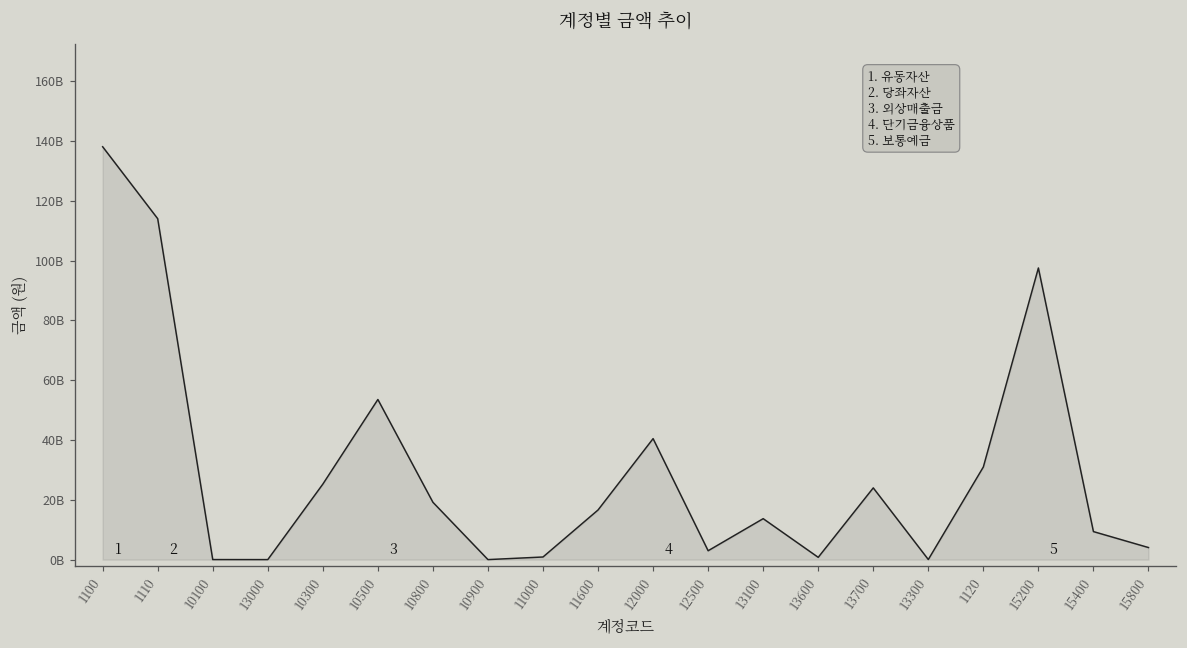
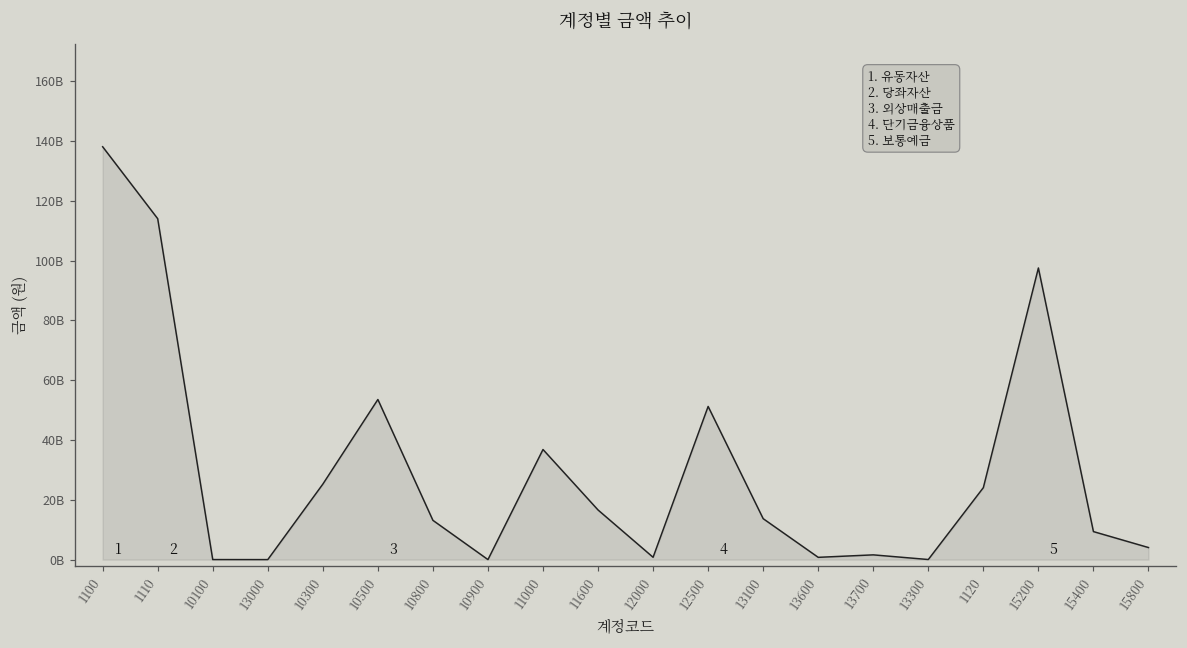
  {
    "1100": 138000000000,
    "1110": 114000000000,
    "10100": 0,
    "13000": 0,
    "10300": 25000000000,
    "10500": 54000000000,
-   "10800": 19000000000,
+   "10800": 13000000000,
    "10900": 0,
-   "11000": 1000000000,
+   "11000": 37000000000,
    "11600": 17000000000,
-   "12000": 40000000000,
-   "12500": 3000000000,
+   "12000": 1000000000,
+   "12500": 51000000000,
    "13100": 14000000000,
    "13600": 1000000000,
-   "13700": 24000000000,
+   "13700": 2000000000,
    "13300": 0,
-   "1120": 31000000000,
+   "1120": 24000000000,
    "15200": 98000000000,
    "15400": 9000000000,
    "15800": 4000000000
  }
